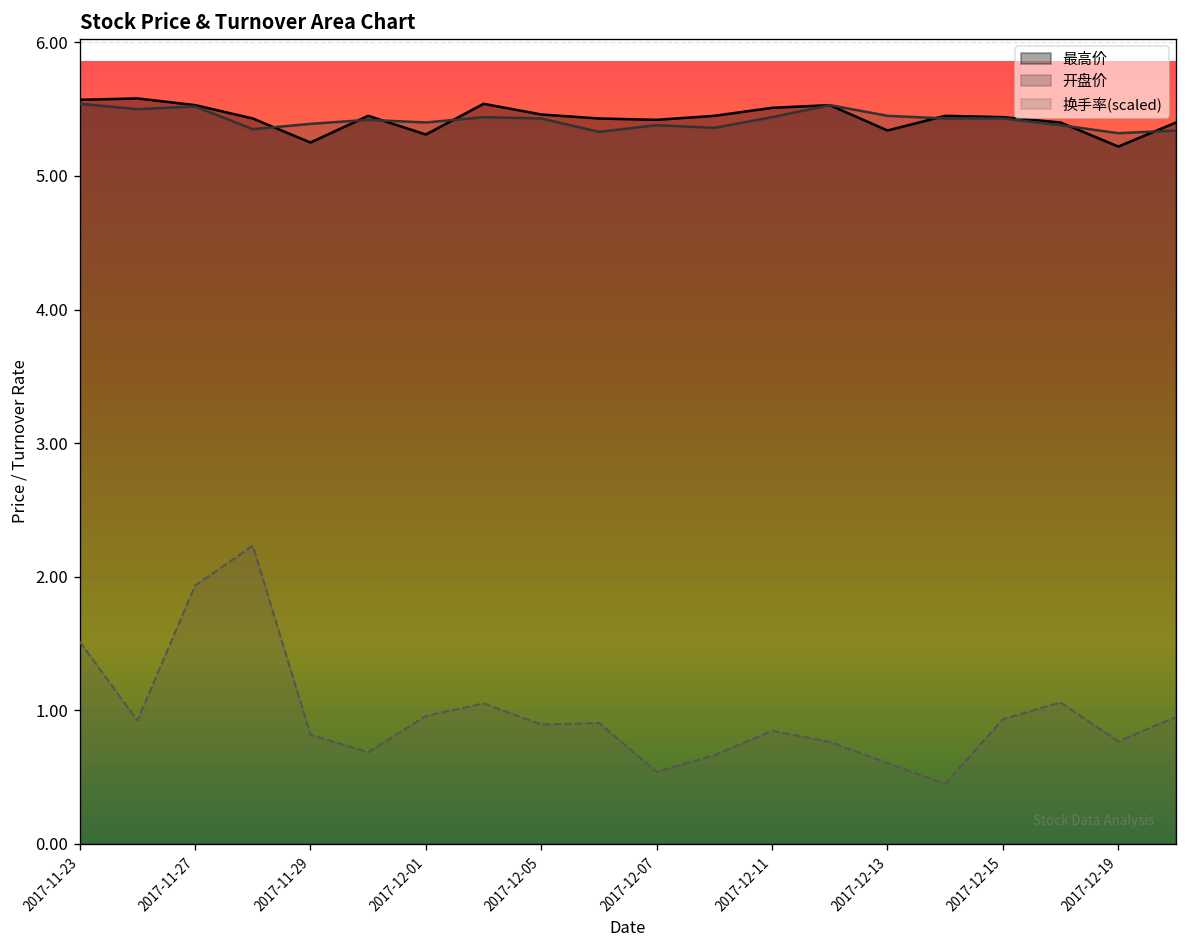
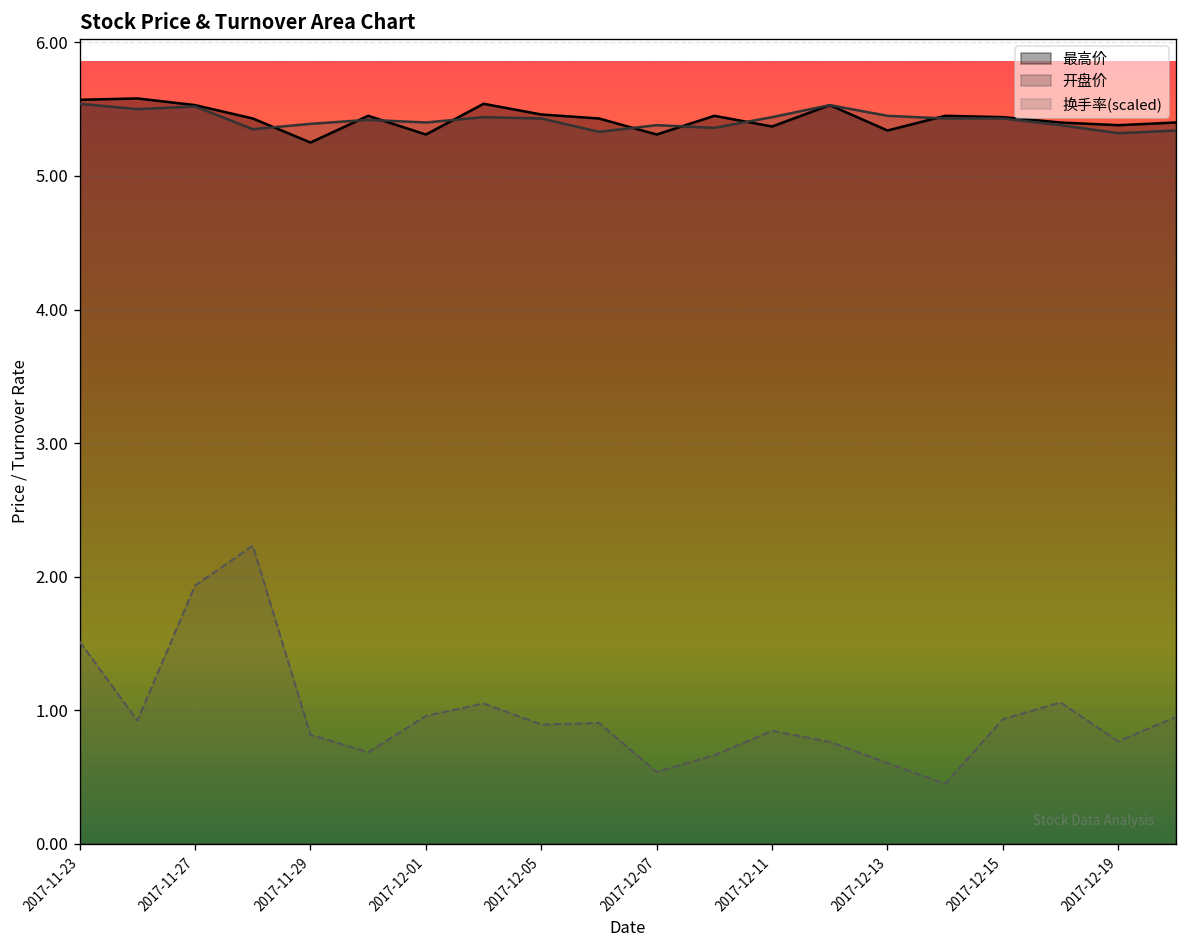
  {
    "最高价": {
      "2017-11-23": 5.57,
      "2017-11-29": 5.25,
      "2017-12-01": 5.31,
      "2017-12-05": 5.46,
-     "2017-12-07": 5.42,
-     "2017-12-11": 5.51,
+     "2017-12-07": 5.31,
+     "2017-12-11": 5.37,
      "2017-12-13": 5.34,
-     "2017-12-19": 5.22
+     "2017-12-19": 5.38
    }
  }
